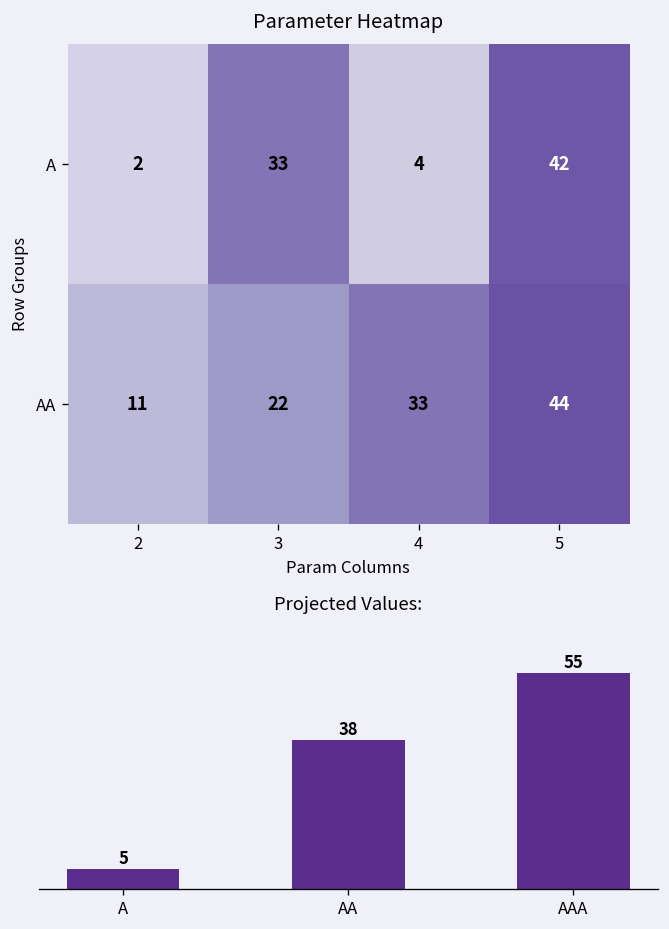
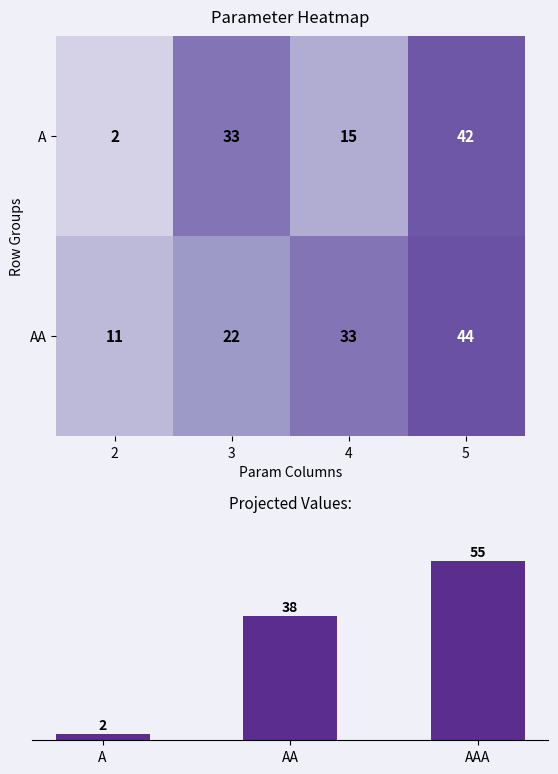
  {
    "Parameter Heatmap": {
      "A": {
        "2": 2,
        "3": 33,
-       "4": 4,
+       "4": 15,
        "5": 42
      },
      "AA": {
        "2": 11,
        "3": 22,
        "4": 33,
        "5": 44
      }
    },
    "Projected Values:": {
-     "A": 5,
+     "A": 2,
      "AA": 38,
      "AAA": 55
    }
  }
